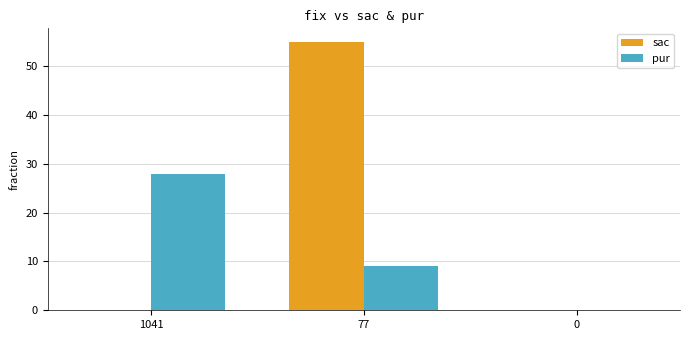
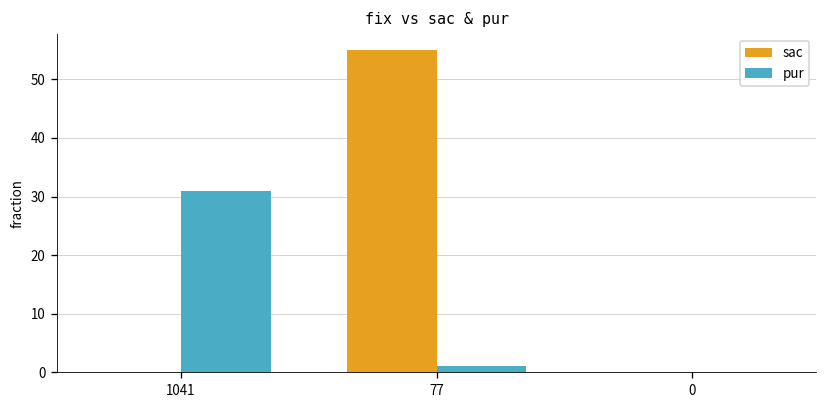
  {
    "sac": {
      "1041": 0,
      "77": 55,
      "0": 0
    },
    "pur": {
-     "1041": 28,
-     "77": 9,
+     "1041": 31,
+     "77": 1,
      "0": 0
    }
  }
